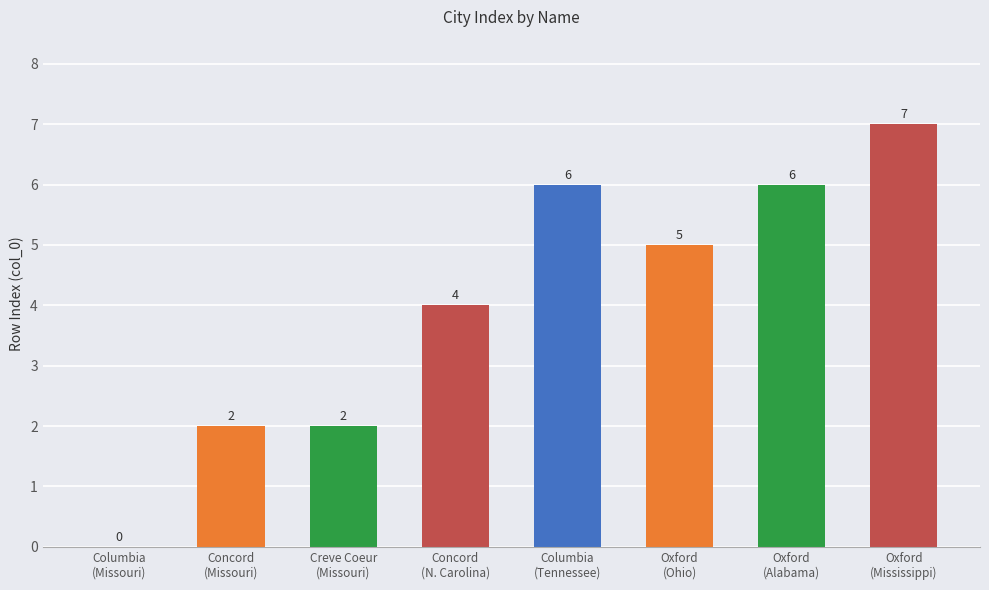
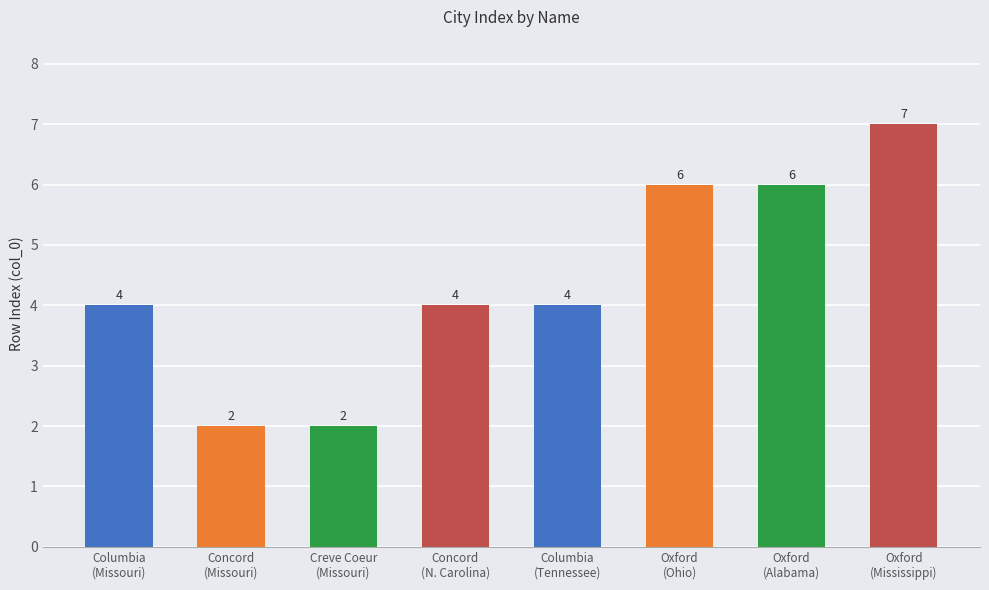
  {
-   "Columbia (Missouri)": 0,
+   "Columbia (Missouri)": 4,
    "Concord (Missouri)": 2,
    "Creve Coeur (Missouri)": 2,
    "Concord (N. Carolina)": 4,
-   "Columbia (Tennessee)": 6,
-   "Oxford (Ohio)": 5,
+   "Columbia (Tennessee)": 4,
+   "Oxford (Ohio)": 6,
    "Oxford (Alabama)": 6,
    "Oxford (Mississippi)": 7
  }
